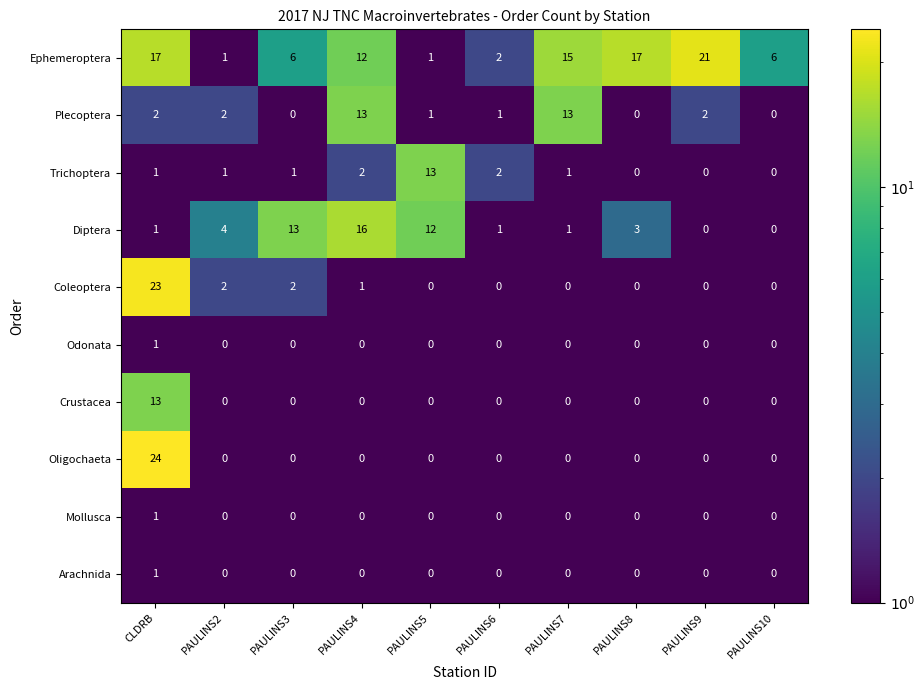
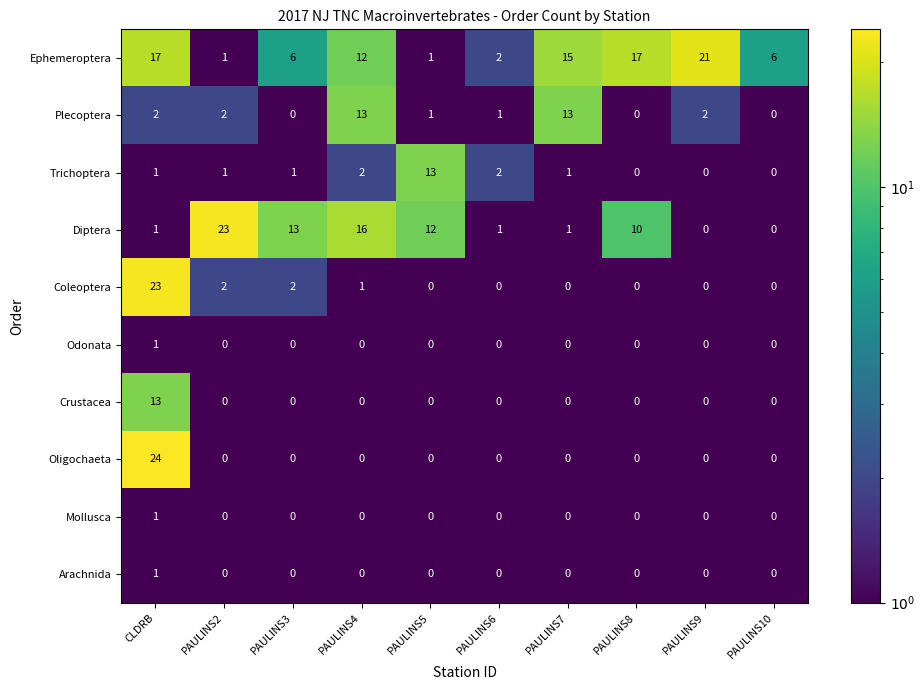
  {
    "Ephemeroptera": {
      "CLDRB": 17,
      "PAULINS2": 1,
      "PAULINS3": 6,
      "PAULINS4": 12,
      "PAULINS5": 1,
      "PAULINS6": 2,
      "PAULINS7": 15,
      "PAULINS8": 17,
      "PAULINS9": 21,
      "PAULINS10": 6
    },
    "Plecoptera": {
      "CLDRB": 2,
      "PAULINS2": 2,
      "PAULINS3": 0,
      "PAULINS4": 13,
      "PAULINS5": 1,
      "PAULINS6": 1,
      "PAULINS7": 13,
      "PAULINS8": 0,
      "PAULINS9": 2,
      "PAULINS10": 0
    },
    "Trichoptera": {
      "CLDRB": 1,
      "PAULINS2": 1,
      "PAULINS3": 1,
      "PAULINS4": 2,
      "PAULINS5": 13,
      "PAULINS6": 2,
      "PAULINS7": 1,
      "PAULINS8": 0,
      "PAULINS9": 0,
      "PAULINS10": 0
    },
    "Diptera": {
      "CLDRB": 1,
-     "PAULINS2": 4,
+     "PAULINS2": 23,
      "PAULINS3": 13,
      "PAULINS4": 16,
      "PAULINS5": 12,
      "PAULINS6": 1,
      "PAULINS7": 1,
-     "PAULINS8": 3,
+     "PAULINS8": 10,
      "PAULINS9": 0,
      "PAULINS10": 0
    },
    "Coleoptera": {
      "CLDRB": 23,
      "PAULINS2": 2,
      "PAULINS3": 2,
      "PAULINS4": 1,
      "PAULINS5": 0,
      "PAULINS6": 0,
      "PAULINS7": 0,
      "PAULINS8": 0,
      "PAULINS9": 0,
      "PAULINS10": 0
    },
    "Odonata": {
      "CLDRB": 1,
      "PAULINS2": 0,
      "PAULINS3": 0,
      "PAULINS4": 0,
      "PAULINS5": 0,
      "PAULINS6": 0,
      "PAULINS7": 0,
      "PAULINS8": 0,
      "PAULINS9": 0,
      "PAULINS10": 0
    },
    "Crustacea": {
      "CLDRB": 13,
      "PAULINS2": 0,
      "PAULINS3": 0,
      "PAULINS4": 0,
      "PAULINS5": 0,
      "PAULINS6": 0,
      "PAULINS7": 0,
      "PAULINS8": 0,
      "PAULINS9": 0,
      "PAULINS10": 0
    },
    "Oligochaeta": {
      "CLDRB": 24,
      "PAULINS2": 0,
      "PAULINS3": 0,
      "PAULINS4": 0,
      "PAULINS5": 0,
      "PAULINS6": 0,
      "PAULINS7": 0,
      "PAULINS8": 0,
      "PAULINS9": 0,
      "PAULINS10": 0
    },
    "Mollusca": {
      "CLDRB": 1,
      "PAULINS2": 0,
      "PAULINS3": 0,
      "PAULINS4": 0,
      "PAULINS5": 0,
      "PAULINS6": 0,
      "PAULINS7": 0,
      "PAULINS8": 0,
      "PAULINS9": 0,
      "PAULINS10": 0
    },
    "Arachnida": {
      "CLDRB": 1,
      "PAULINS2": 0,
      "PAULINS3": 0,
      "PAULINS4": 0,
      "PAULINS5": 0,
      "PAULINS6": 0,
      "PAULINS7": 0,
      "PAULINS8": 0,
      "PAULINS9": 0,
      "PAULINS10": 0
    }
  }
